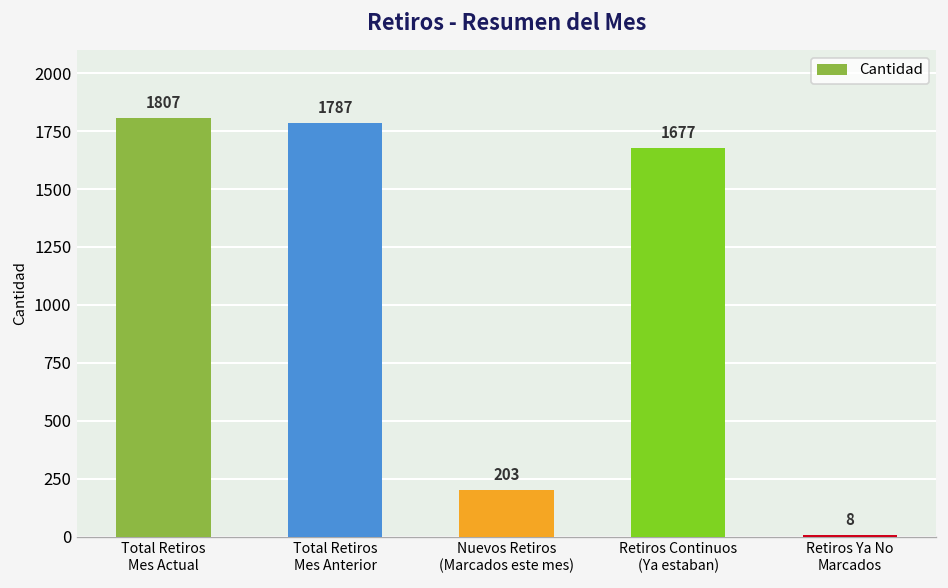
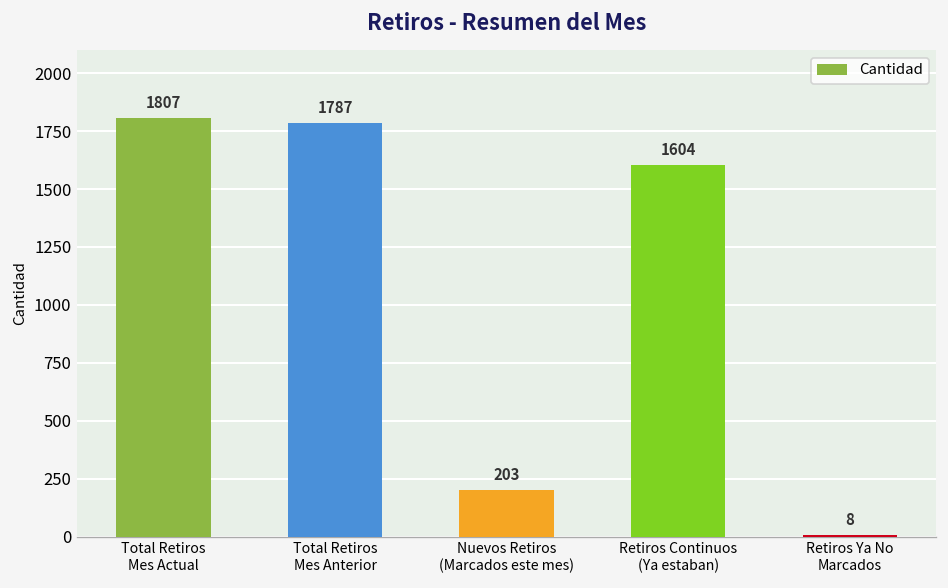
  {
    "Total Retiros Mes Actual": 1807,
    "Total Retiros Mes Anterior": 1787,
    "Nuevos Retiros (Marcados este mes)": 203,
-   "Retiros Continuos (Ya estaban)": 1677,
+   "Retiros Continuos (Ya estaban)": 1604,
    "Retiros Ya No Marcados": 8
  }
